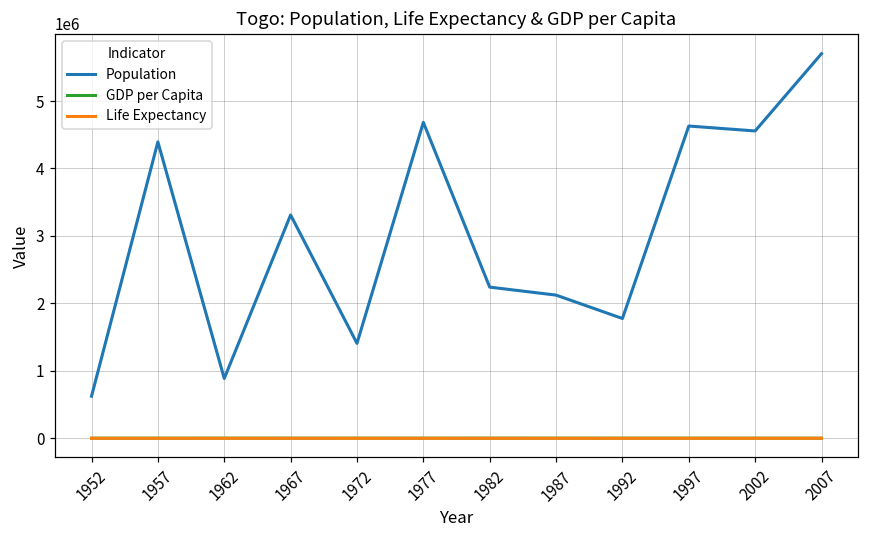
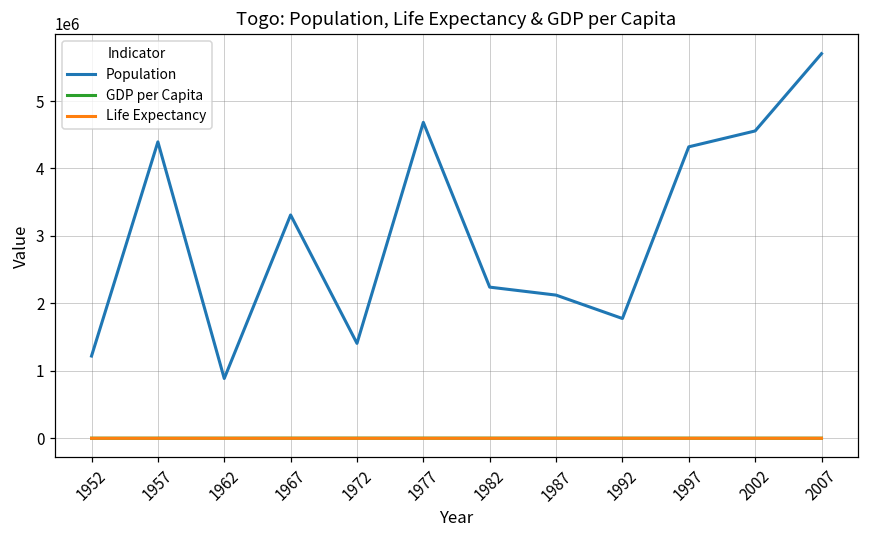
  {
    "Population": {
-     "1952": 600000,
+     "1952": 1200000,
      "1957": 4400000,
      "1962": 900000,
      "1967": 3300000,
      "1972": 1400000,
      "1977": 4700000,
      "1982": 2200000,
      "1987": 2100000,
      "1992": 1800000,
-     "1997": 4600000,
+     "1997": 4300000,
      "2002": 4600000,
      "2007": 5700000
    },
    "Life Expectancy": {
      "1952": 0,
      "1957": 0,
      "1962": 0,
      "1967": 0,
      "1972": 0,
      "1977": 0,
      "1982": 0,
      "1987": 0,
      "1992": 0,
      "1997": 0,
      "2002": 0,
      "2007": 0
    }
  }
